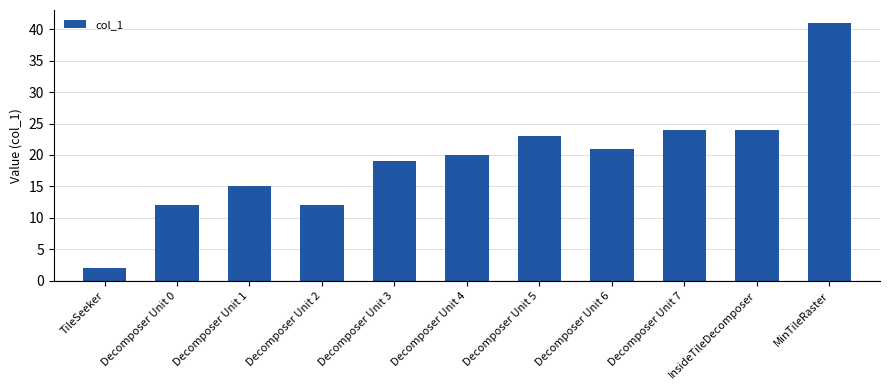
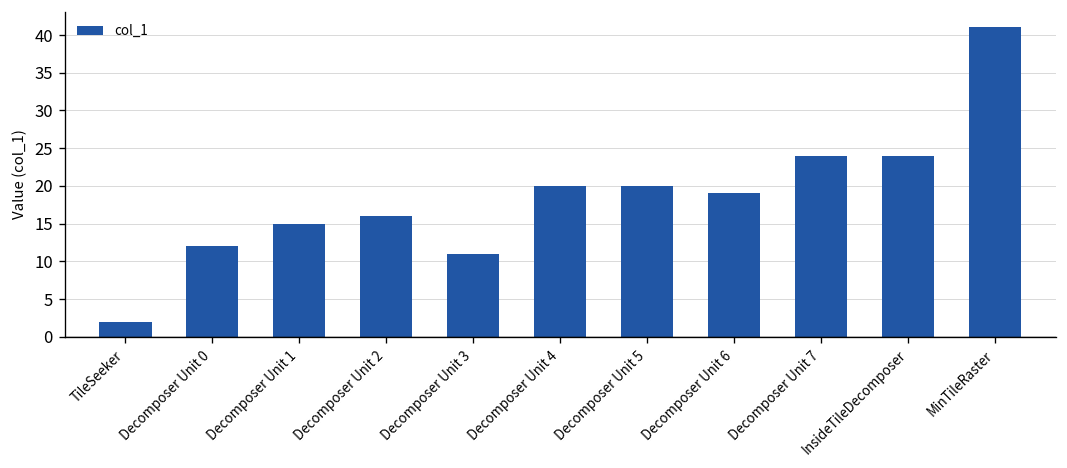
  {
    "TileSeeker": 2,
    "Decomposer Unit 0": 12,
    "Decomposer Unit 1": 15,
-   "Decomposer Unit 2": 12,
-   "Decomposer Unit 3": 19,
+   "Decomposer Unit 2": 16,
+   "Decomposer Unit 3": 11,
    "Decomposer Unit 4": 20,
-   "Decomposer Unit 5": 23,
-   "Decomposer Unit 6": 21,
+   "Decomposer Unit 5": 20,
+   "Decomposer Unit 6": 19,
    "Decomposer Unit 7": 24,
    "InsideTileDecomposer": 24,
    "MinTileRaster": 41
  }
